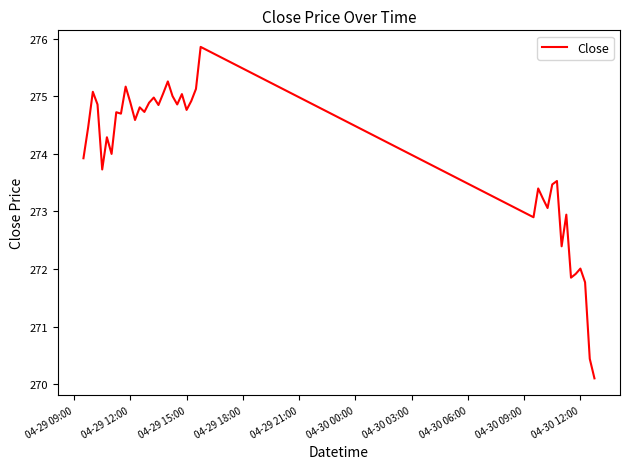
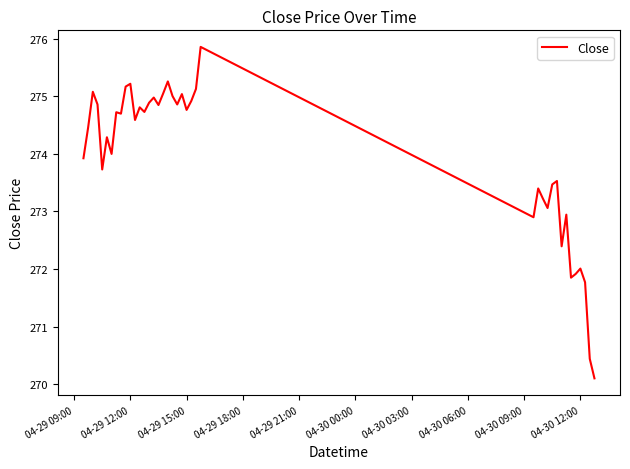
  {
-   "04-29 12:00": 274.9,
+   "04-29 12:00": 275.2,
    "04-29 15:00": 274.8,
    "04-30 12:00": 272.0
  }
